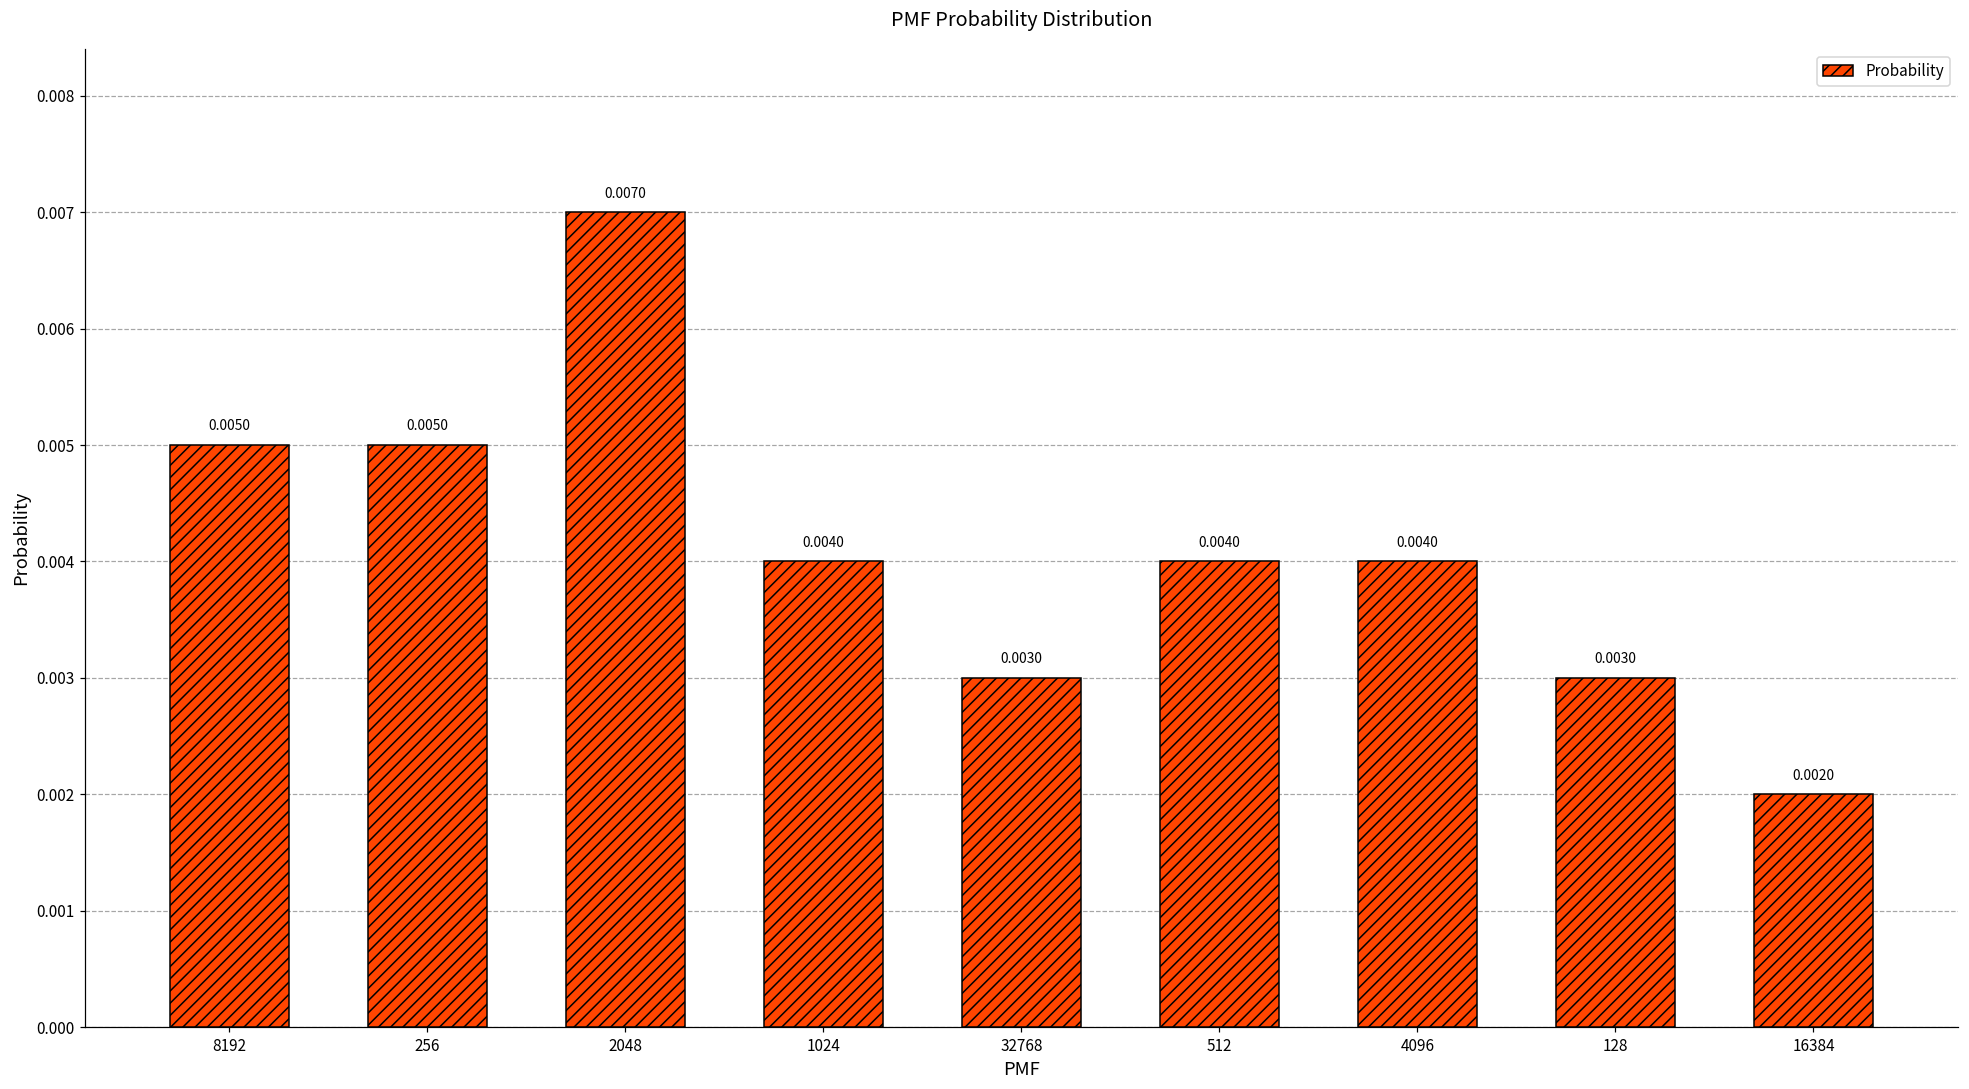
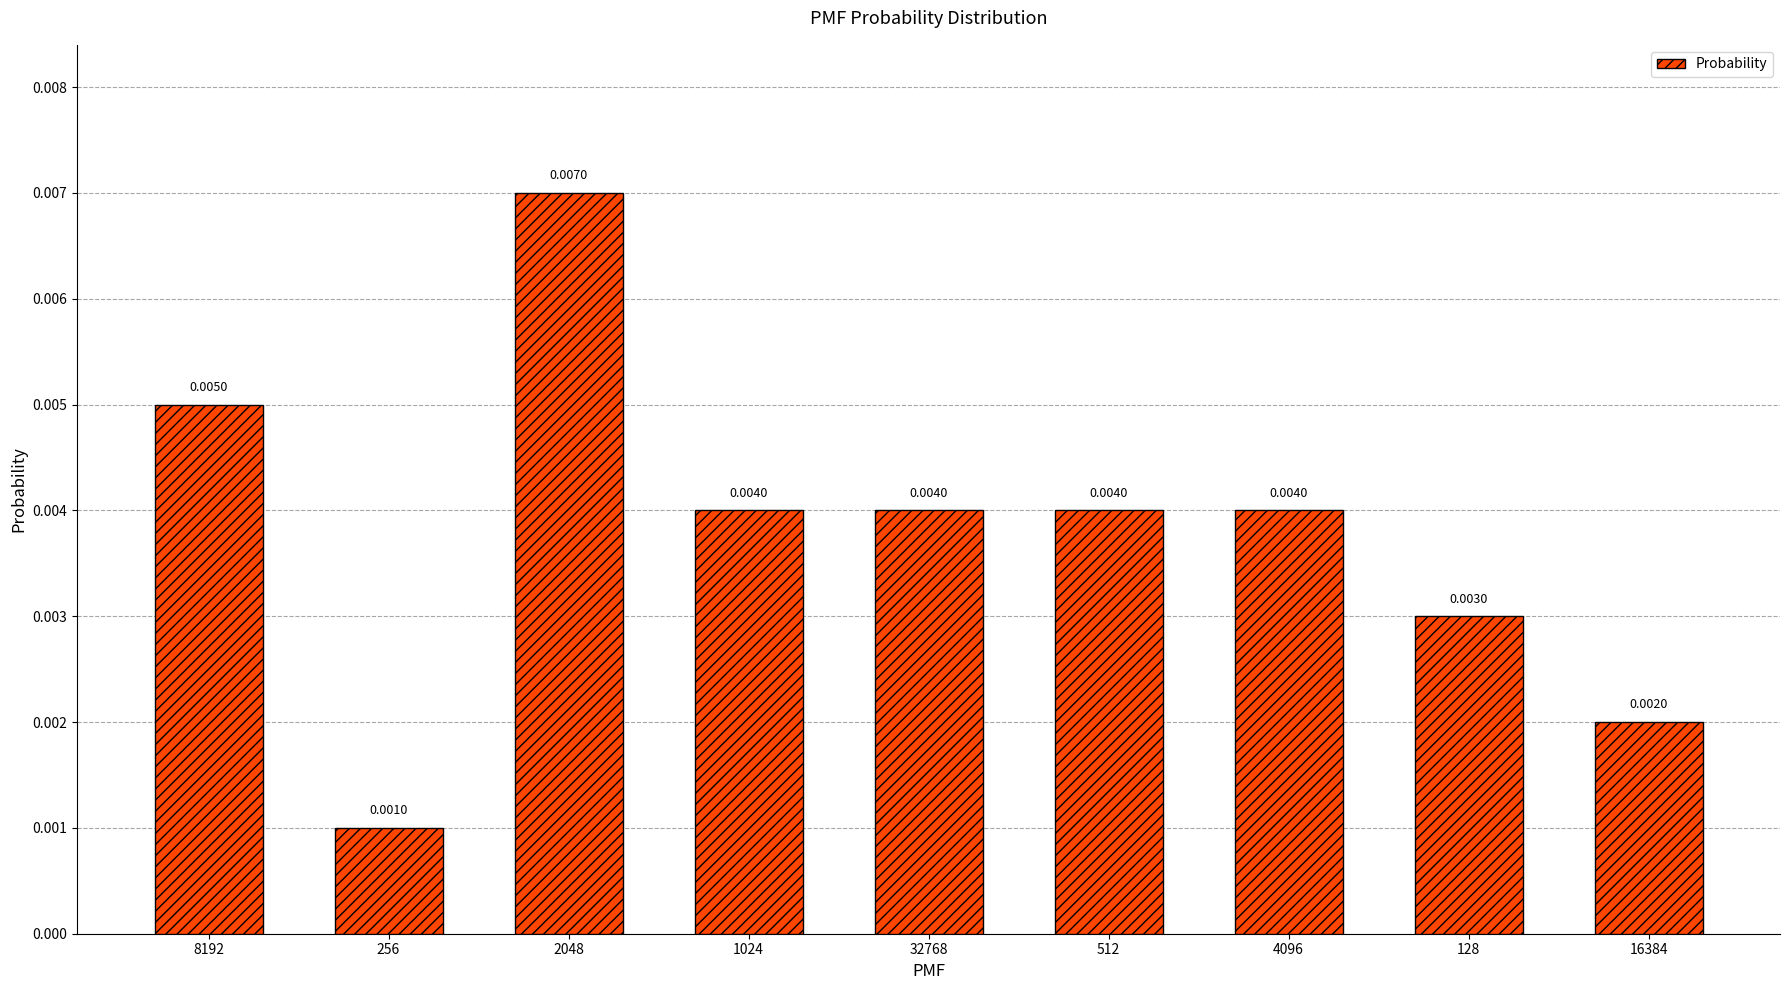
  {
    "8192": 0.0050,
-   "256": 0.0050,
+   "256": 0.0010,
    "2048": 0.0070,
    "1024": 0.0040,
-   "32768": 0.0030,
+   "32768": 0.0040,
    "512": 0.0040,
    "4096": 0.0040,
    "128": 0.0030,
    "16384": 0.0020
  }
